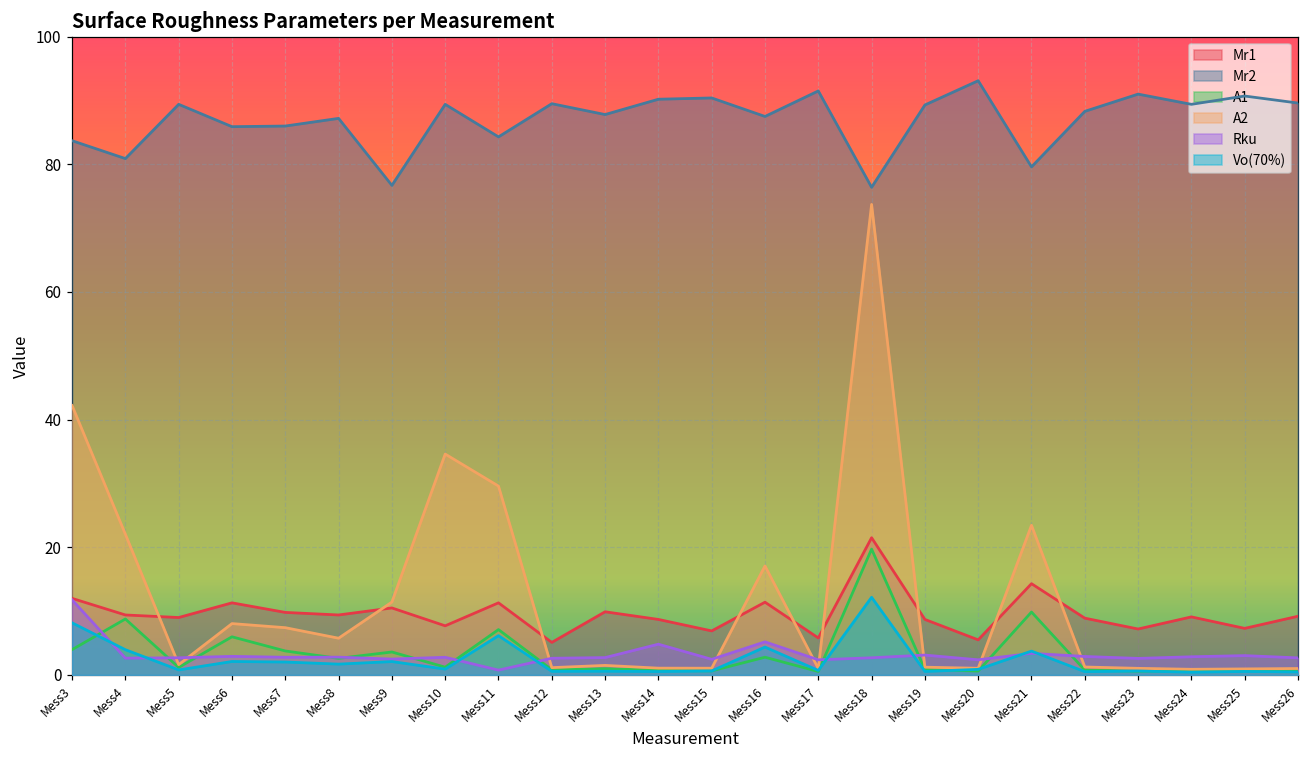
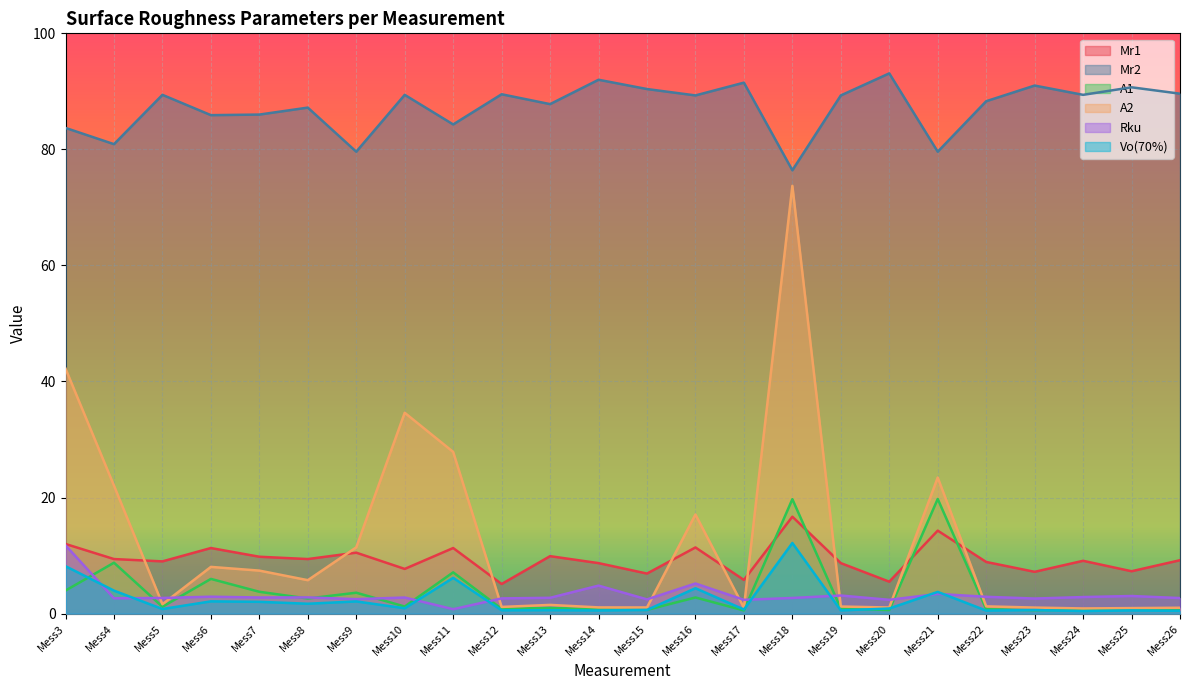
  {
    "Mr1": {
      "Mess4": 9,
      "Mess5": 9,
      "Mess6": 11,
      "Mess7": 10,
      "Mess8": 9,
      "Mess9": 11,
      "Mess10": 8,
      "Mess11": 11,
      "Mess12": 5,
      "Mess13": 10,
      "Mess14": 9,
      "Mess15": 7,
      "Mess16": 11,
      "Mess17": 6,
-     "Mess18": 22,
+     "Mess18": 17,
      "Mess19": 9,
      "Mess20": 6,
      "Mess21": 14,
      "Mess22": 9,
      "Mess23": 7,
      "Mess24": 9,
      "Mess25": 7,
      "Mess26": 9
    },
    "Mr2": {
      "Mess3": 84,
      "Mess4": 81,
      "Mess5": 89,
      "Mess6": 86,
      "Mess7": 86,
      "Mess8": 87,
-     "Mess9": 77,
+     "Mess9": 80,
      "Mess10": 89,
      "Mess11": 84,
      "Mess12": 90,
      "Mess13": 88,
-     "Mess14": 90,
+     "Mess14": 92,
      "Mess15": 90,
-     "Mess16": 88,
+     "Mess16": 89,
      "Mess17": 92,
      "Mess18": 76,
      "Mess19": 89,
      "Mess20": 93,
      "Mess21": 80,
      "Mess22": 88,
      "Mess23": 91,
      "Mess26": 90
    },
    "A1": {
      "Mess3": 4,
      "Mess4": 9,
      "Mess6": 6,
      "Mess7": 4,
      "Mess9": 4,
      "Mess11": 7,
      "Mess16": 3,
      "Mess18": 20,
-     "Mess21": 10
+     "Mess21": 20
    },
    "A2": {
      "Mess3": 42,
      "Mess4": 22,
      "Mess5": 2,
      "Mess6": 8,
      "Mess7": 7,
      "Mess8": 6,
      "Mess9": 11,
      "Mess10": 35,
-     "Mess11": 30,
+     "Mess11": 28,
      "Mess13": 2,
      "Mess16": 17,
      "Mess18": 74,
      "Mess21": 23,
      "Mess22": 1
    },
    "Rku": {
      "Mess4": 3,
      "Mess5": 3,
      "Mess6": 3,
      "Mess7": 3,
      "Mess10": 3,
      "Mess11": 1,
      "Mess12": 3,
      "Mess13": 3,
      "Mess14": 5,
      "Mess15": 2,
      "Mess16": 5,
      "Mess17": 2,
      "Mess18": 3,
      "Mess19": 3,
      "Mess20": 2,
      "Mess22": 3,
      "Mess23": 3,
      "Mess24": 3,
      "Mess25": 3,
      "Mess26": 3
    },
    "Vo(70%)": {
      "Mess3": 8,
      "Mess4": 4,
      "Mess6": 2,
      "Mess7": 2,
      "Mess8": 2,
      "Mess11": 6,
      "Mess16": 4,
      "Mess18": 12
    }
  }
